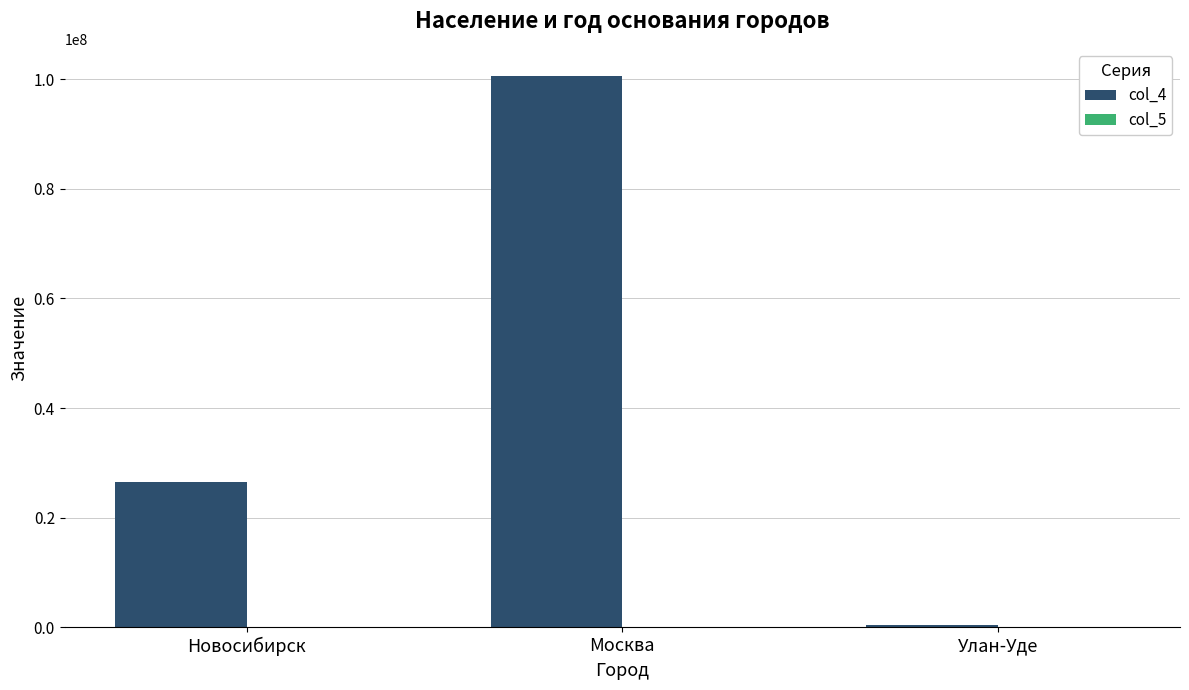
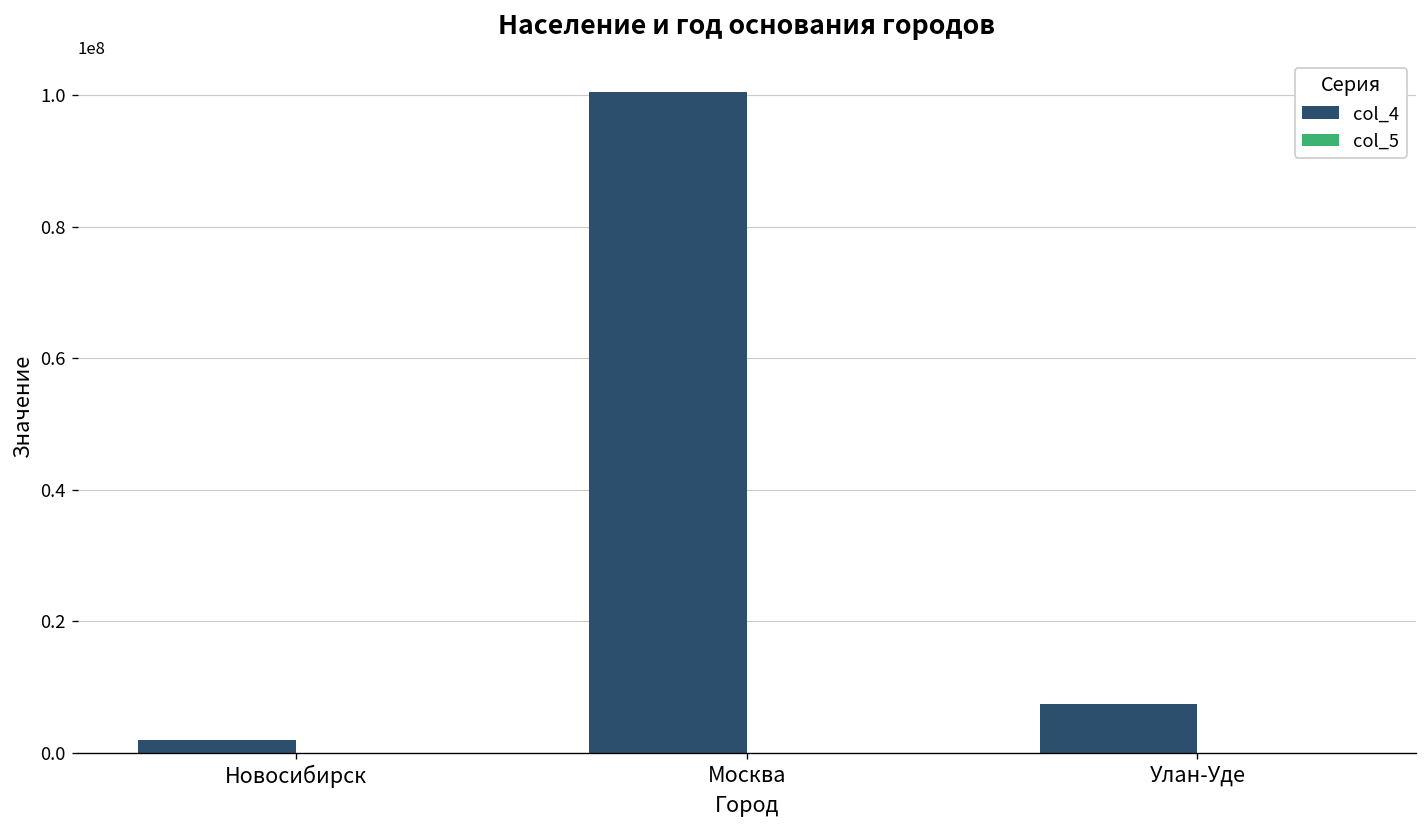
  {
    "col_4": {
-     "Новосибирск": 27000000,
+     "Новосибирск": 2000000,
      "Москва": 101000000,
-     "Улан-Уде": 0
+     "Улан-Уде": 7000000
    }
  }
